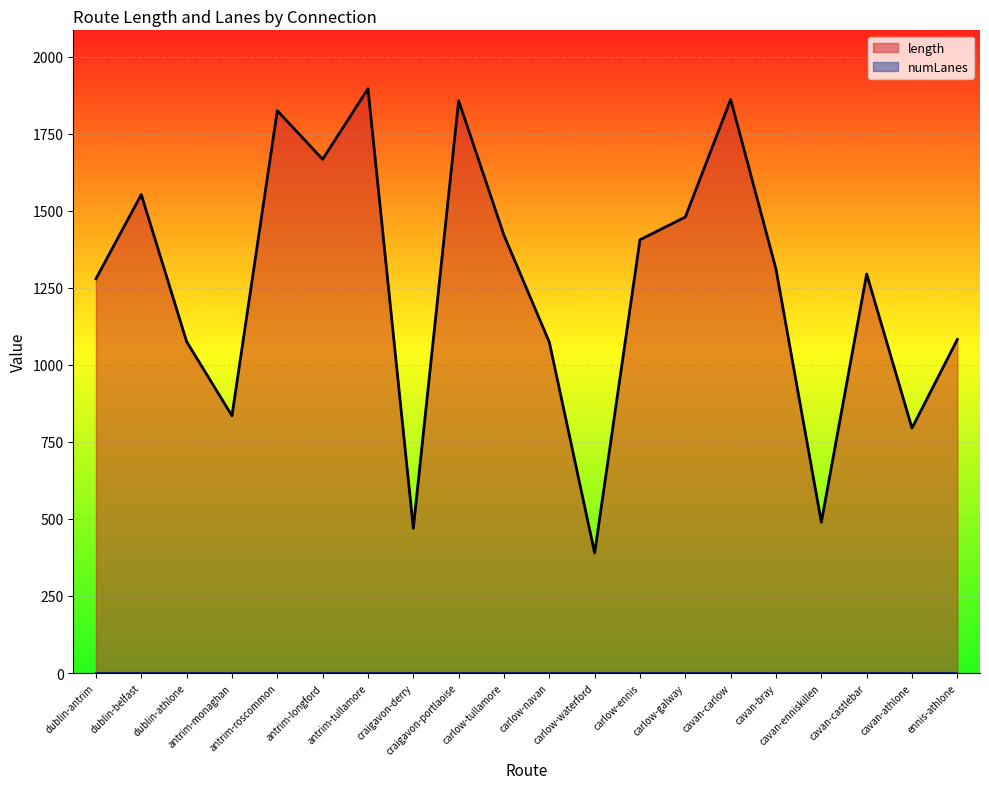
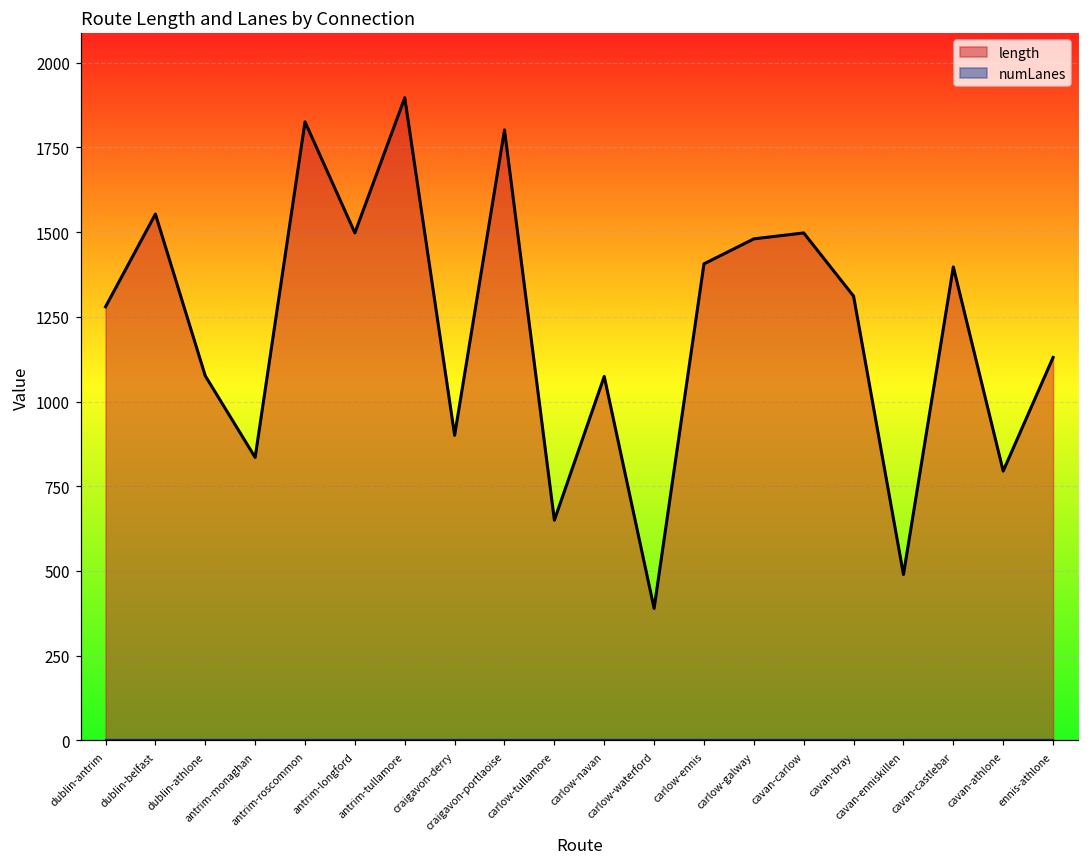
  {
    "length": {
      "dublin-antrim": 1280,
      "dublin-belfast": 1550,
      "dublin-athlone": 1080,
      "antrim-monaghan": 840,
      "antrim-roscommon": 1830,
-     "antrim-longford": 1670,
+     "antrim-longford": 1500,
      "antrim-tullamore": 1900,
-     "craigavon-derry": 470,
-     "craigavon-portlaoise": 1860,
-     "carlow-tullamore": 1420,
+     "craigavon-derry": 900,
+     "craigavon-portlaoise": 1800,
+     "carlow-tullamore": 650,
      "carlow-navan": 1070,
      "carlow-waterford": 390,
      "carlow-ennis": 1410,
      "carlow-galway": 1480,
-     "cavan-carlow": 1860,
+     "cavan-carlow": 1500,
      "cavan-bray": 1310,
      "cavan-enniskillen": 490,
-     "cavan-castlebar": 1300,
+     "cavan-castlebar": 1400,
      "cavan-athlone": 790,
-     "ennis-athlone": 1080
+     "ennis-athlone": 1130
    },
    "numLanes": {
      "dublin-antrim": 0,
      "dublin-belfast": 0,
      "dublin-athlone": 0,
      "antrim-monaghan": 0,
      "antrim-roscommon": 0,
      "antrim-longford": 0,
      "antrim-tullamore": 0,
      "craigavon-derry": 0,
      "craigavon-portlaoise": 0,
      "carlow-tullamore": 0,
      "carlow-navan": 0,
      "carlow-waterford": 0,
      "carlow-ennis": 0,
      "carlow-galway": 0,
      "cavan-carlow": 0,
      "cavan-bray": 0,
      "cavan-enniskillen": 0,
      "cavan-castlebar": 0,
      "cavan-athlone": 0,
      "ennis-athlone": 0
    }
  }
